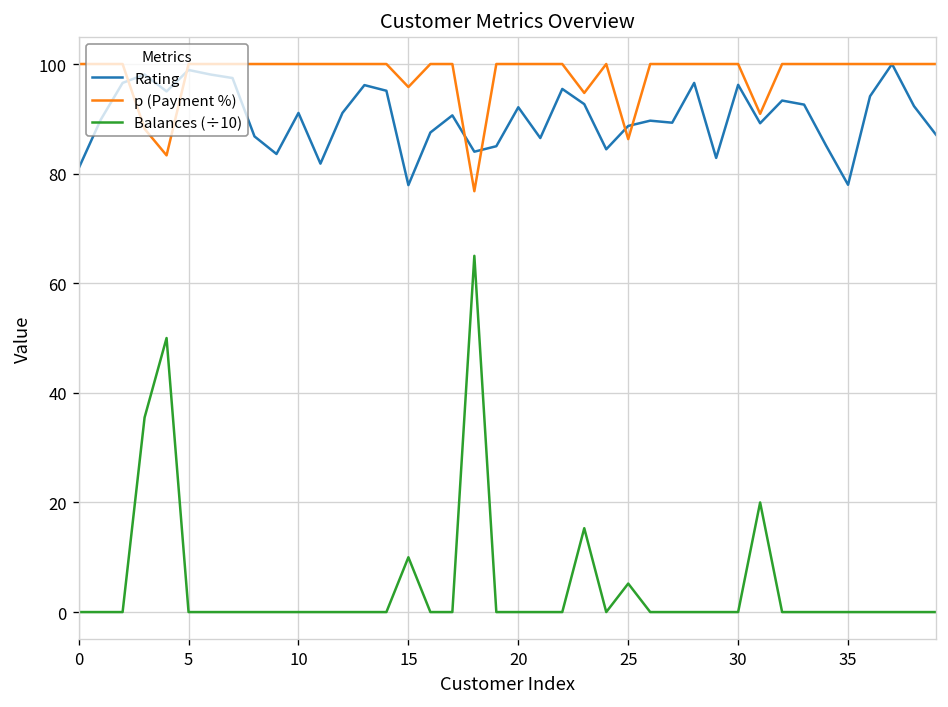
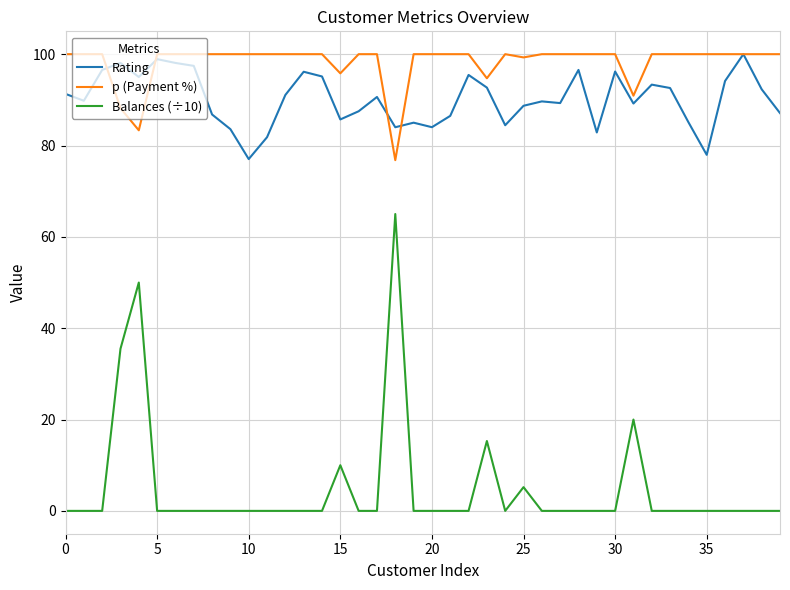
  {
    "Rating": {
-     "0": 81,
-     "10": 91,
-     "15": 78,
-     "20": 92,
+     "0": 91,
+     "10": 77,
+     "15": 86,
+     "20": 84,
      "25": 89,
      "30": 96,
      "35": 78
    },
    "p (Payment %)": {
      "0": 100,
      "10": 100,
      "15": 96,
      "20": 100,
-     "25": 86,
+     "25": 99,
      "30": 100,
      "35": 100
    },
    "Balances (÷10)": {
      "0": 0,
      "5": 0,
      "10": 0,
      "15": 10,
      "20": 0,
      "25": 5,
      "30": 0,
      "35": 0
    }
  }
